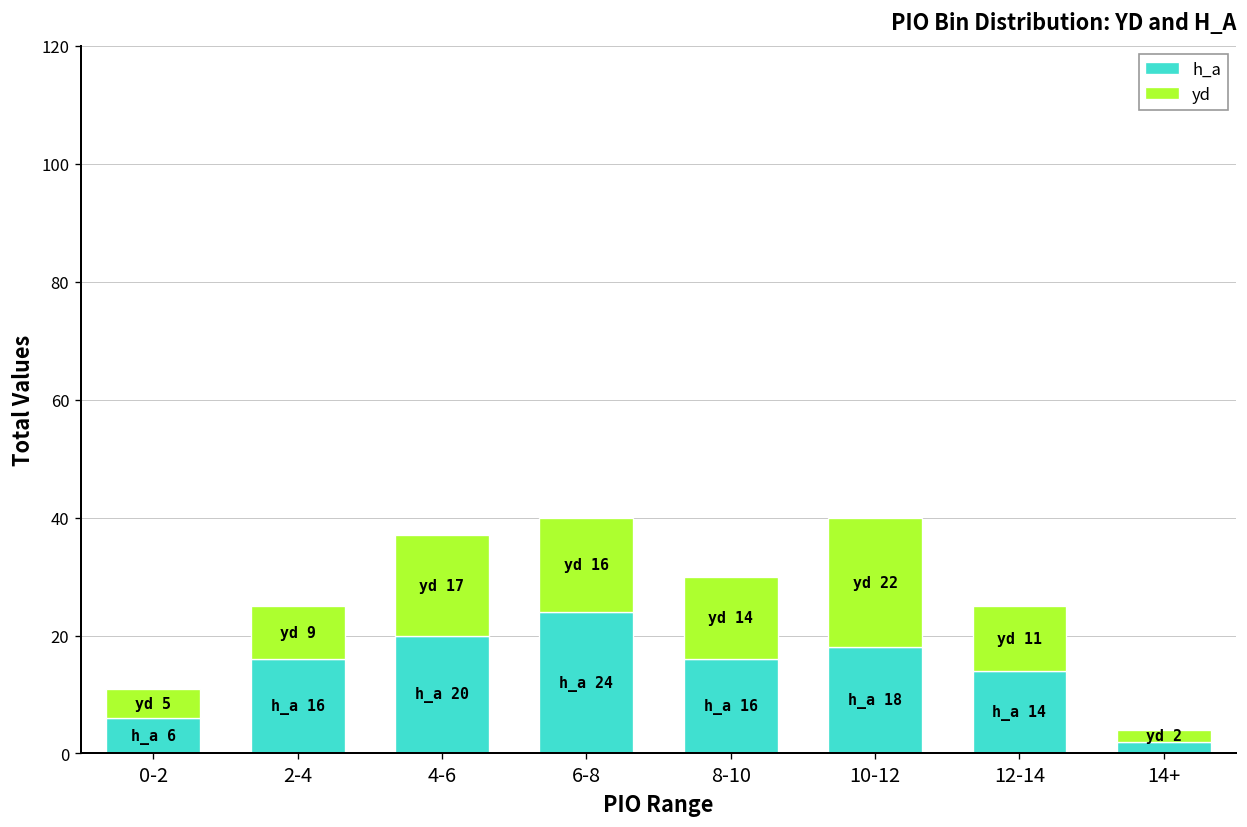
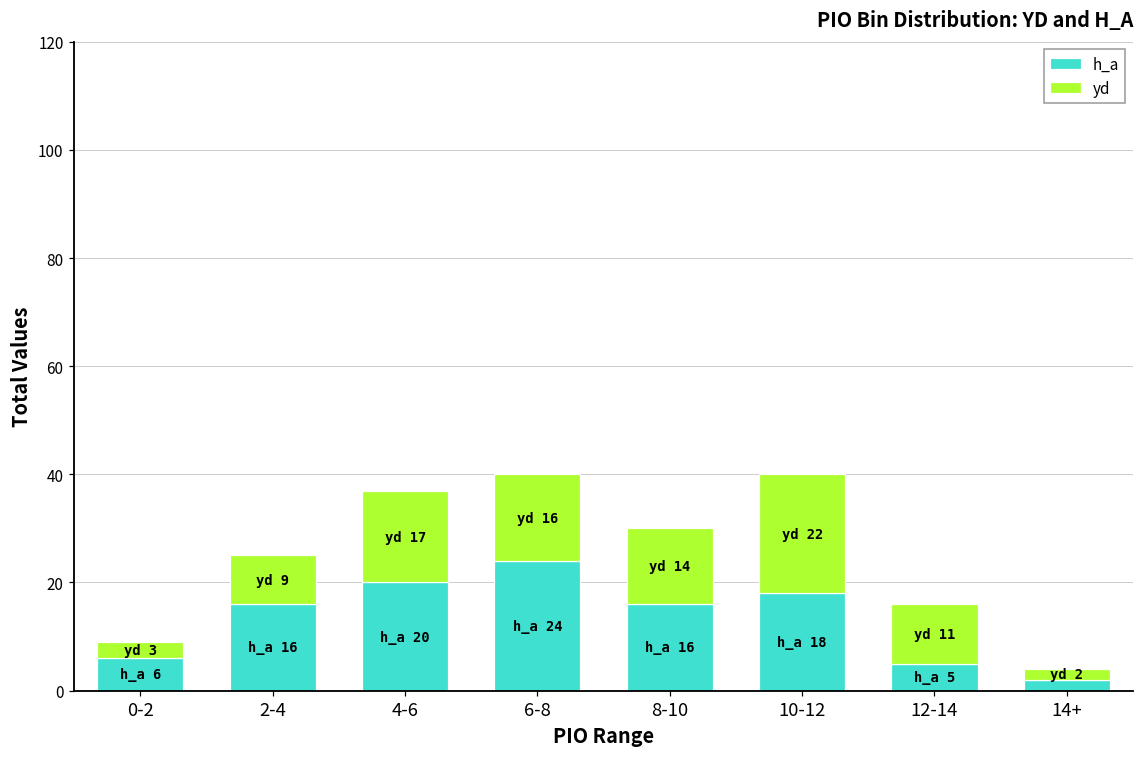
  {
    "h_a": {
      "0-2": 6,
      "2-4": 16,
      "4-6": 20,
      "6-8": 24,
      "8-10": 16,
      "10-12": 18,
-     "12-14": 14
+     "12-14": 5
    },
    "yd": {
-     "0-2": 5,
+     "0-2": 3,
      "2-4": 9,
      "4-6": 17,
      "6-8": 16,
      "8-10": 14,
      "10-12": 22,
      "12-14": 11,
      "14+": 2
    }
  }
